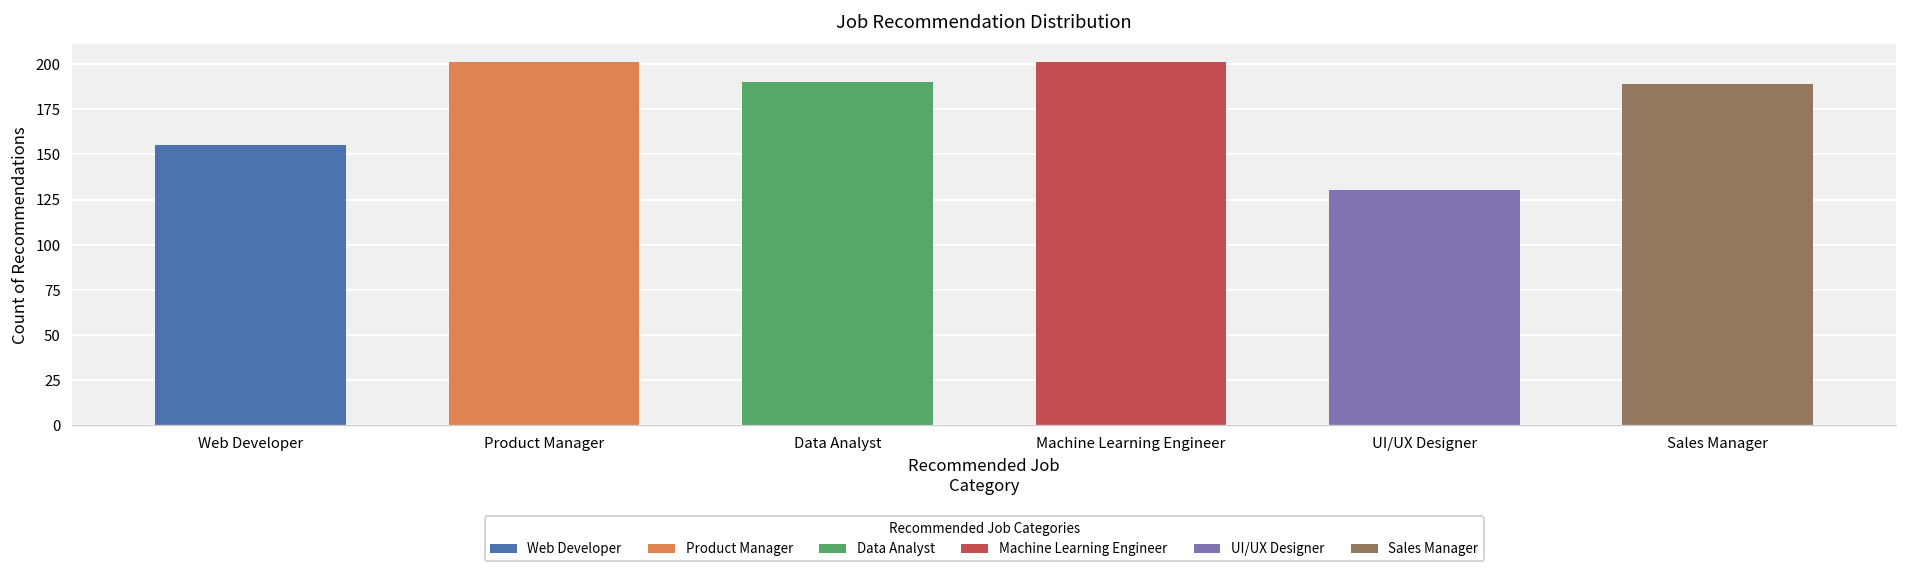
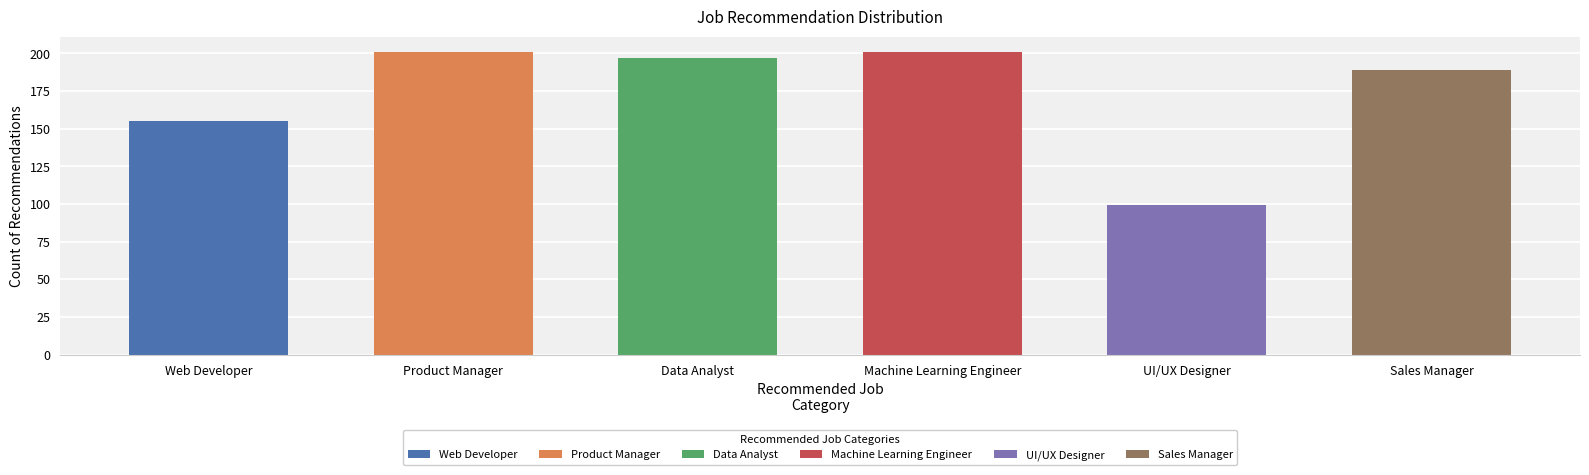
  {
    "Web Developer": 155,
    "Product Manager": 201,
-   "Data Analyst": 190,
+   "Data Analyst": 197,
    "Machine Learning Engineer": 201,
-   "UI/UX Designer": 130,
+   "UI/UX Designer": 99,
    "Sales Manager": 189
  }
